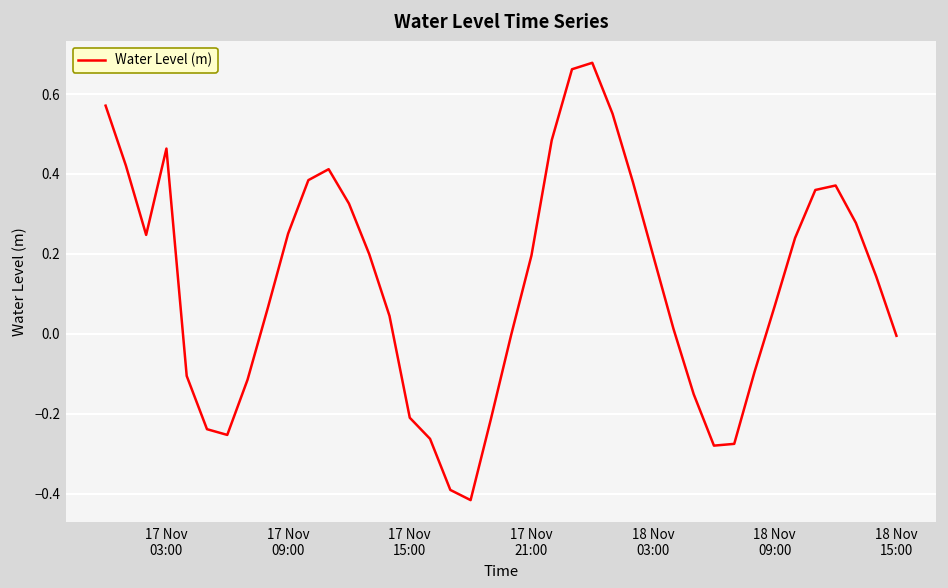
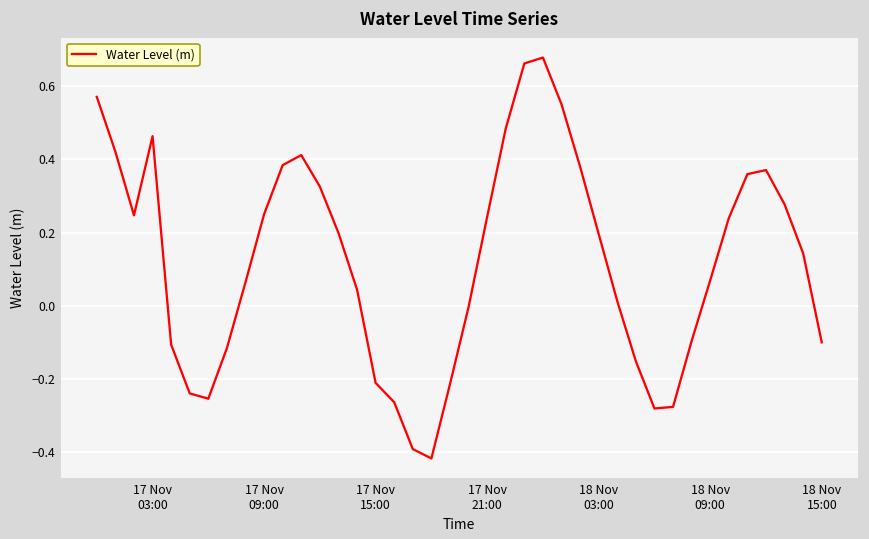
  {
    "17 Nov 03:00": 0.46,
    "17 Nov 09:00": 0.25,
    "17 Nov 15:00": -0.21,
-   "17 Nov 21:00": 0.20,
+   "17 Nov 21:00": 0.24,
    "18 Nov 03:00": 0.20,
    "18 Nov 09:00": 0.07,
-   "18 Nov 15:00": -0.01
+   "18 Nov 15:00": -0.10
  }
